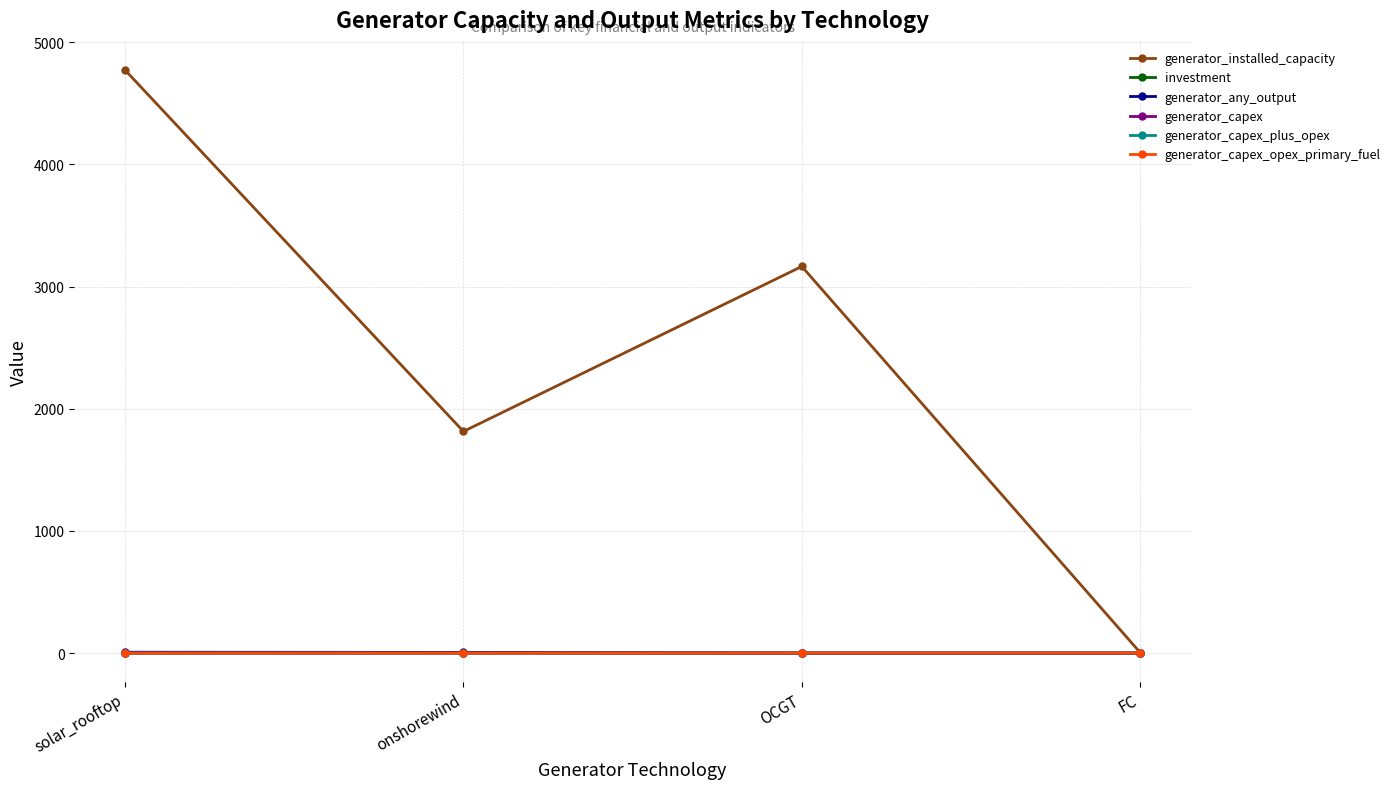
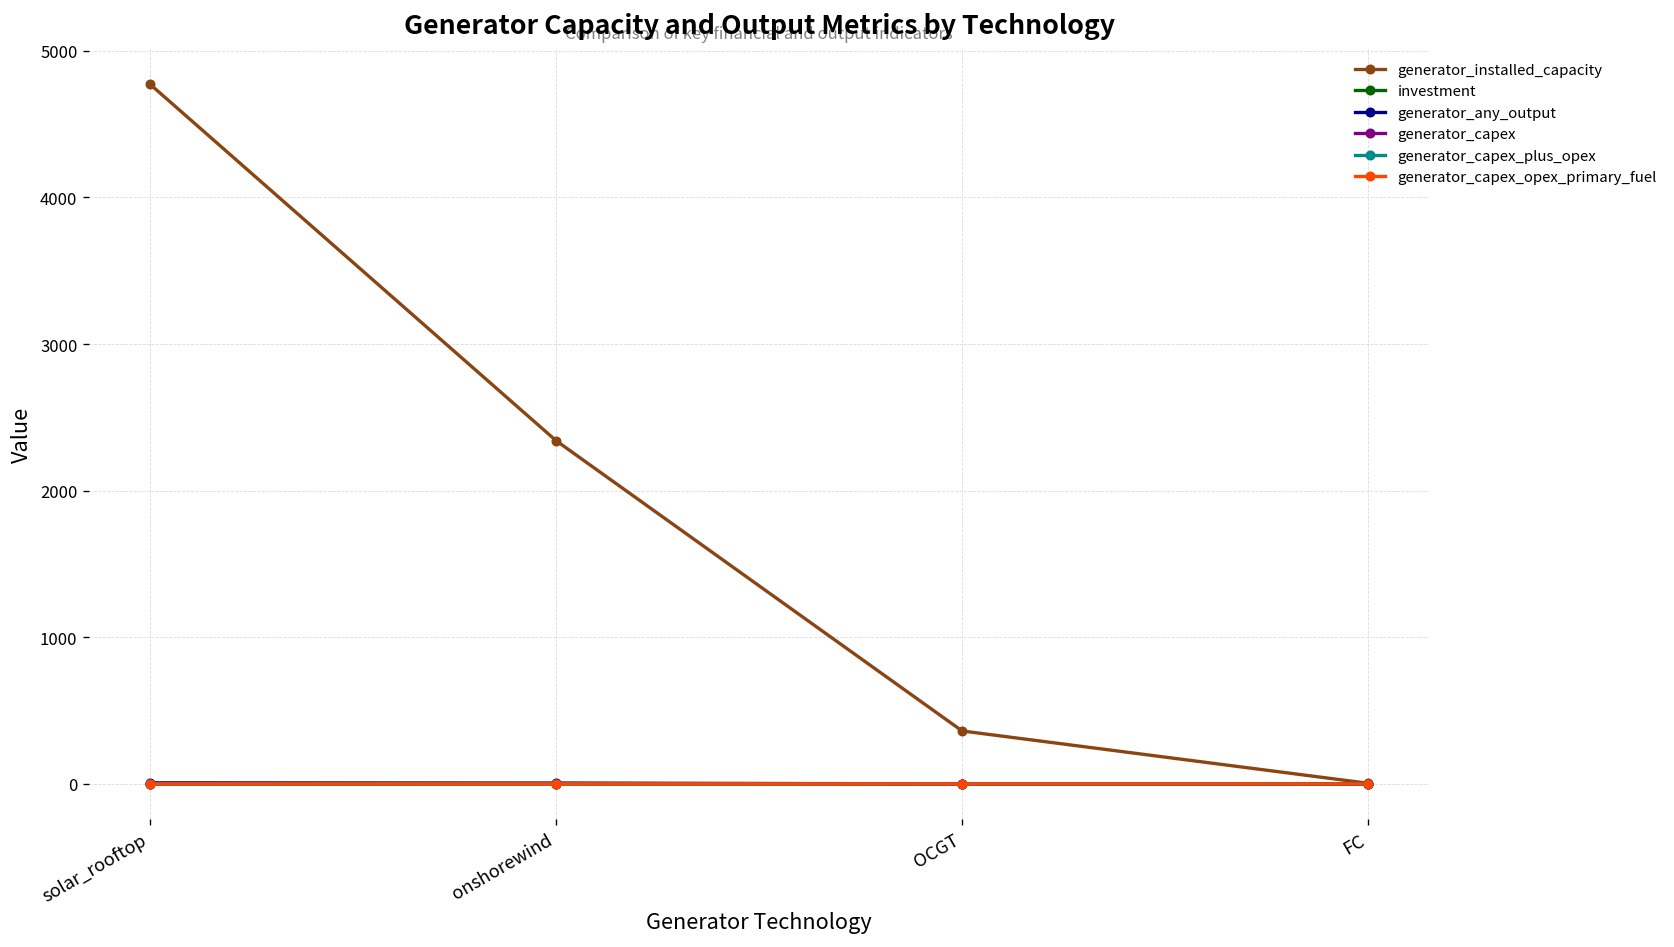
  {
    "generator_installed_capacity": {
      "solar_rooftop": 4770,
-     "onshorewind": 1810,
-     "OCGT": 3160
+     "onshorewind": 2340,
+     "OCGT": 360
    }
  }
